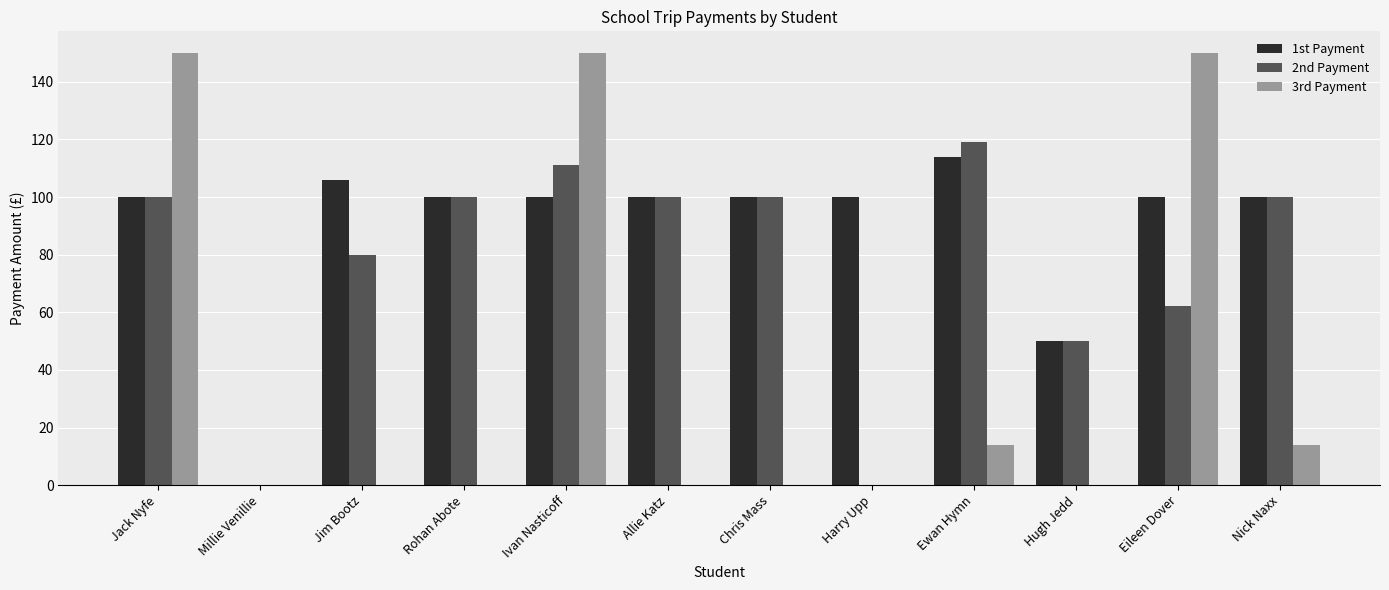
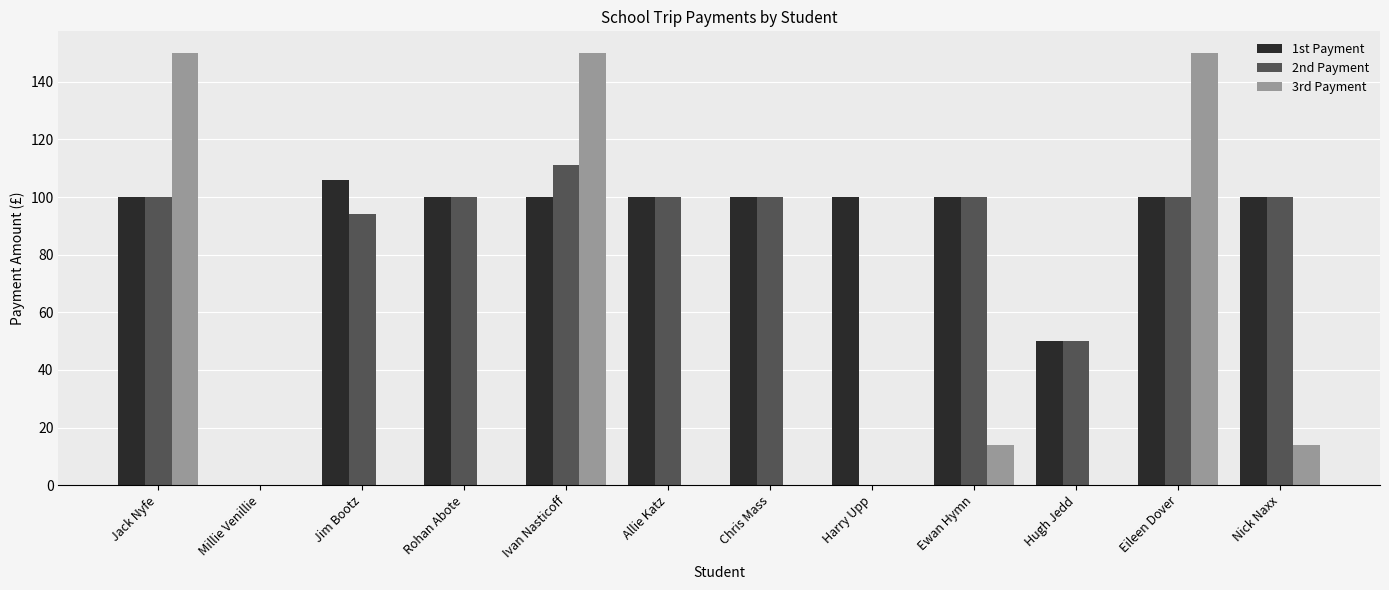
  {
    "1st Payment": {
      "Jack Nyfe": 100,
      "Millie Venillie": 0,
      "Jim Bootz": 106,
      "Rohan Abote": 100,
      "Ivan Nasticoff": 100,
      "Allie Katz": 100,
      "Chris Mass": 100,
      "Harry Upp": 100,
-     "Ewan Hymn": 114,
+     "Ewan Hymn": 100,
      "Hugh Jedd": 50,
      "Eileen Dover": 100,
      "Nick Naxx": 100
    },
    "2nd Payment": {
      "Jack Nyfe": 100,
      "Millie Venillie": 0,
-     "Jim Bootz": 80,
+     "Jim Bootz": 94,
      "Rohan Abote": 100,
      "Ivan Nasticoff": 111,
      "Allie Katz": 100,
      "Chris Mass": 100,
      "Harry Upp": 0,
-     "Ewan Hymn": 119,
+     "Ewan Hymn": 100,
      "Hugh Jedd": 50,
-     "Eileen Dover": 62,
+     "Eileen Dover": 100,
      "Nick Naxx": 100
    },
    "3rd Payment": {
      "Jack Nyfe": 150,
      "Millie Venillie": 0,
      "Jim Bootz": 0,
      "Rohan Abote": 0,
      "Ivan Nasticoff": 150,
      "Allie Katz": 0,
      "Chris Mass": 0,
      "Harry Upp": 0,
      "Ewan Hymn": 14,
      "Hugh Jedd": 0,
      "Eileen Dover": 150,
      "Nick Naxx": 14
    }
  }
